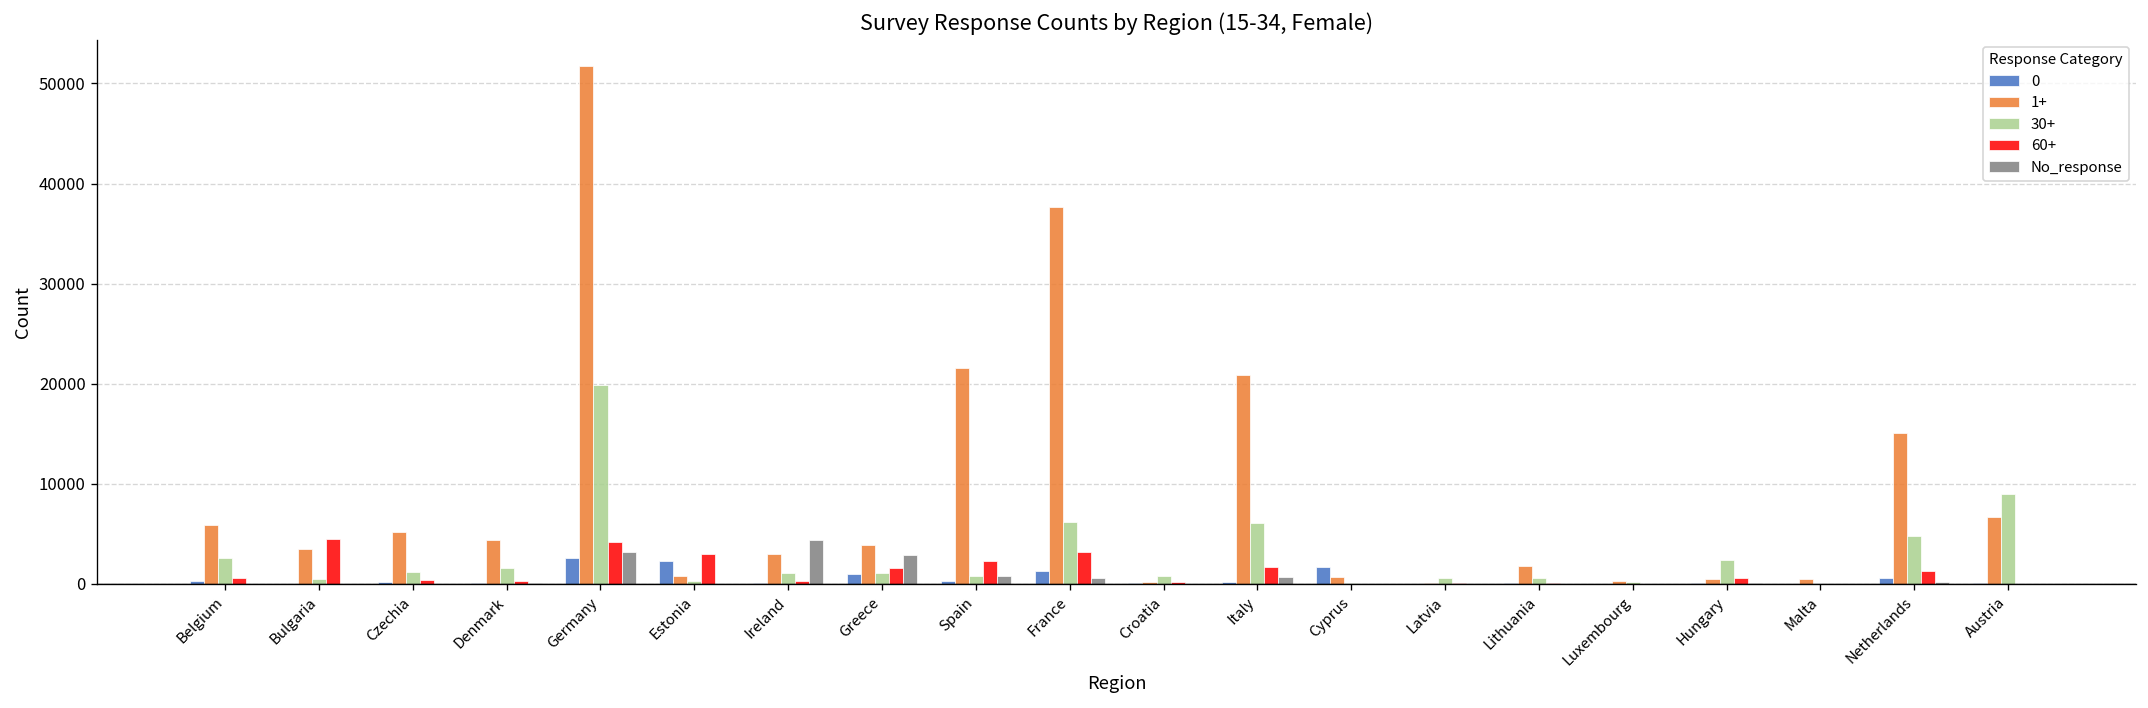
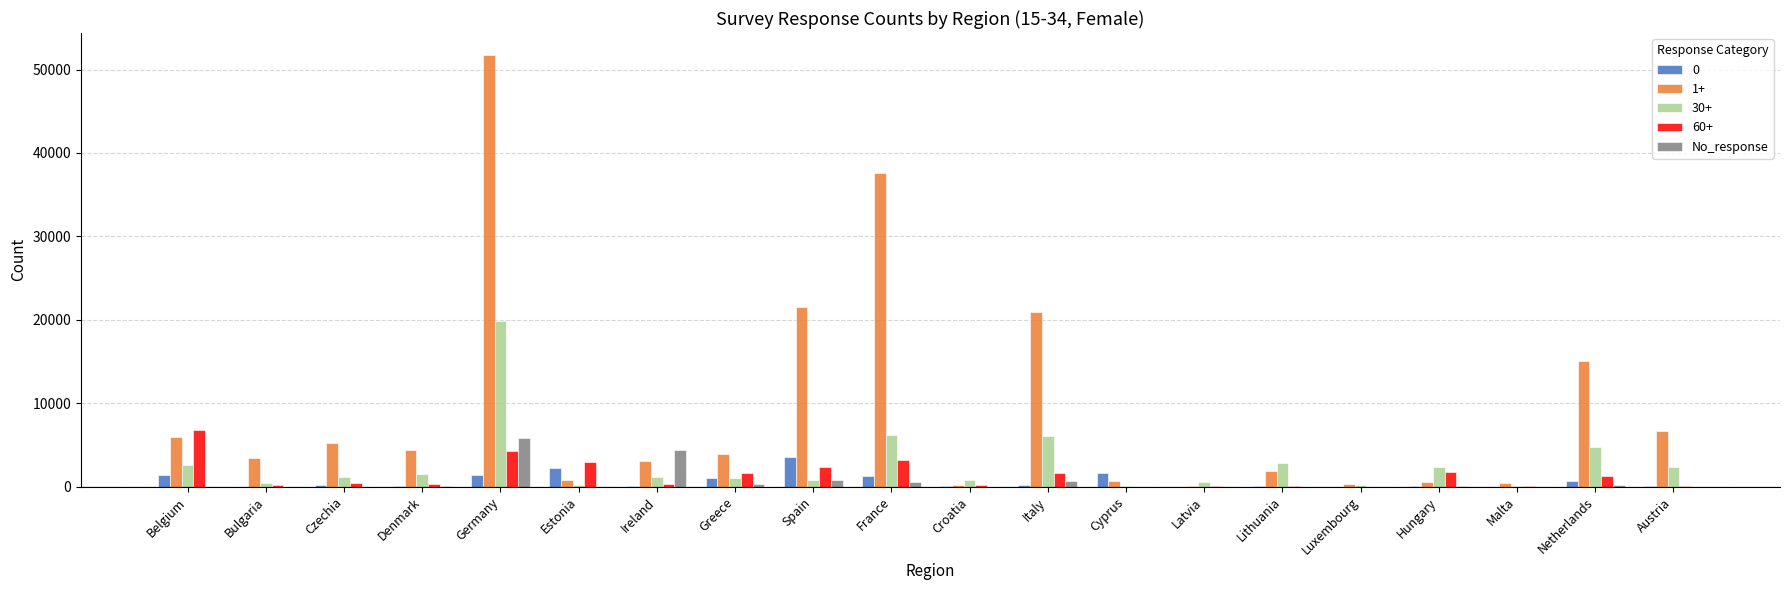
  {
    "0": {
-     "Belgium": 0,
+     "Belgium": 1000,
      "Bulgaria": 0,
-     "Germany": 3000,
+     "Germany": 1000,
      "Estonia": 2000,
      "Greece": 1000,
-     "Spain": 0,
+     "Spain": 4000,
      "France": 1000,
      "Cyprus": 2000,
      "Latvia": 0,
      "Luxembourg": 0,
      "Malta": 0,
      "Netherlands": 1000
    },
    "1+": {
      "Belgium": 6000,
      "Bulgaria": 3000,
      "Czechia": 5000,
      "Denmark": 4000,
      "Germany": 52000,
      "Estonia": 1000,
      "Ireland": 3000,
      "Greece": 4000,
      "Spain": 22000,
      "France": 38000,
      "Italy": 21000,
      "Cyprus": 1000,
      "Lithuania": 2000,
      "Luxembourg": 0,
      "Hungary": 1000,
      "Malta": 0,
      "Netherlands": 15000,
      "Austria": 7000
    },
    "30+": {
      "Belgium": 3000,
      "Bulgaria": 0,
      "Czechia": 1000,
      "Denmark": 2000,
      "Germany": 20000,
      "Ireland": 1000,
      "Greece": 1000,
      "Spain": 1000,
      "France": 6000,
      "Croatia": 1000,
      "Italy": 6000,
      "Latvia": 1000,
-     "Lithuania": 1000,
+     "Lithuania": 3000,
      "Hungary": 2000,
      "Netherlands": 5000,
-     "Austria": 9000
+     "Austria": 2000
    },
    "60+": {
-     "Belgium": 1000,
-     "Bulgaria": 4000,
+     "Belgium": 7000,
+     "Bulgaria": 0,
      "Czechia": 0,
      "Denmark": 0,
      "Germany": 4000,
      "Estonia": 3000,
      "Greece": 2000,
      "Spain": 2000,
      "France": 3000,
      "Italy": 2000,
      "Cyprus": 0,
      "Luxembourg": 0,
-     "Hungary": 1000,
+     "Hungary": 2000,
      "Netherlands": 1000
    },
    "No_response": {
      "Belgium": 0,
      "Bulgaria": 0,
      "Czechia": 0,
-     "Germany": 3000,
+     "Germany": 6000,
      "Estonia": 0,
      "Ireland": 4000,
-     "Greece": 3000,
+     "Greece": 0,
      "Spain": 1000,
      "France": 1000,
      "Croatia": 0,
      "Italy": 1000,
      "Cyprus": 0,
      "Latvia": 0,
      "Lithuania": 0,
      "Malta": 0,
      "Austria": 0
    }
  }
